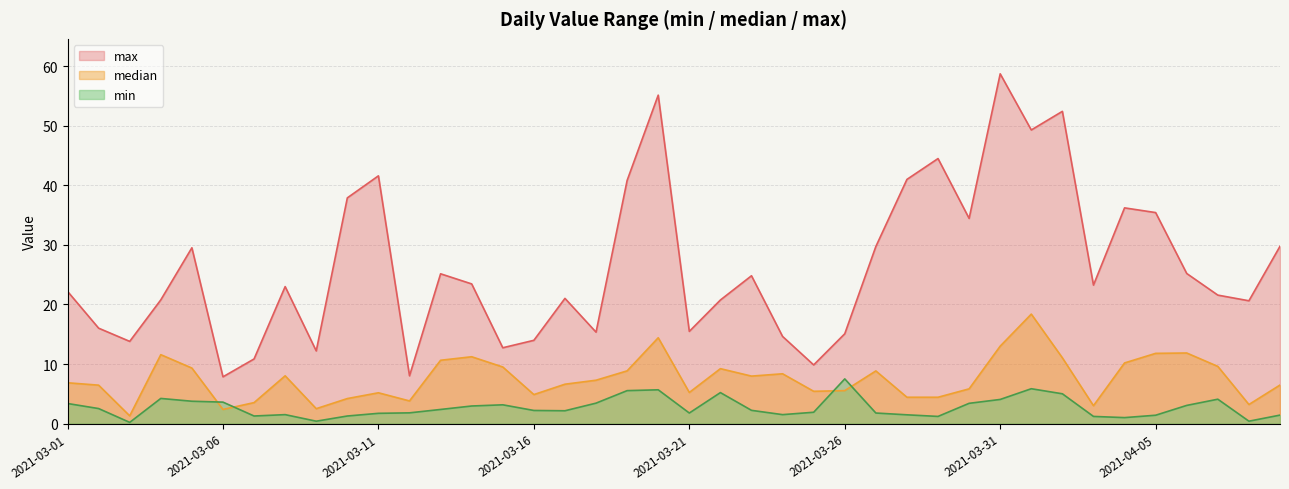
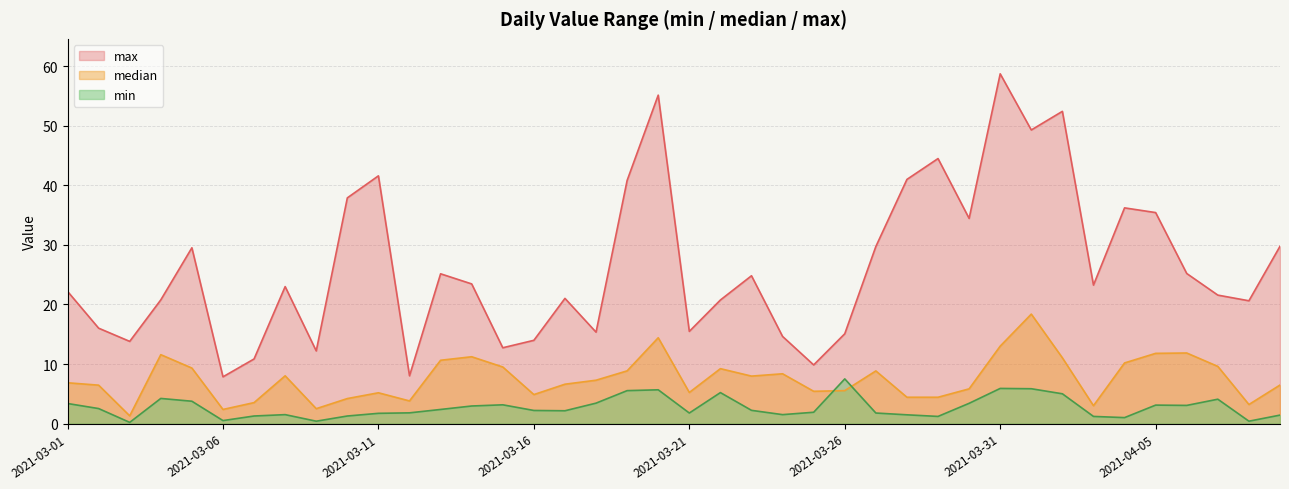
  {
    "min": {
      "2021-03-01": 3,
-     "2021-03-06": 4,
+     "2021-03-06": 1,
      "2021-03-11": 2,
      "2021-03-16": 2,
      "2021-03-21": 2,
      "2021-03-26": 8,
-     "2021-03-31": 4,
-     "2021-04-05": 1
+     "2021-03-31": 6,
+     "2021-04-05": 3
    }
  }
